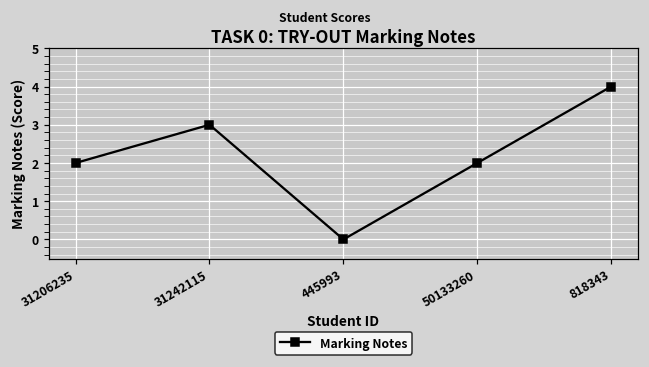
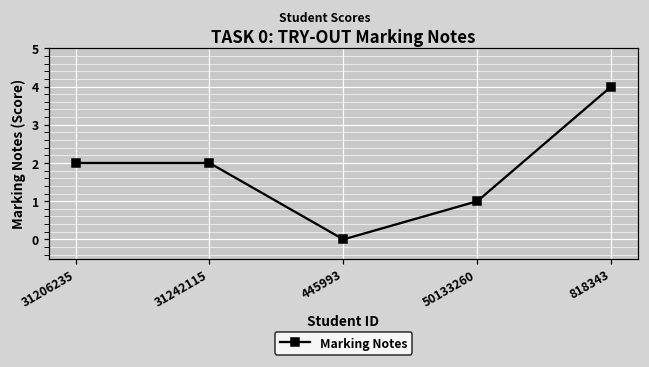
  {
    "31206235": 2,
-   "31242115": 3,
+   "31242115": 2,
    "445993": 0,
-   "50133260": 2,
+   "50133260": 1,
    "818343": 4
  }
